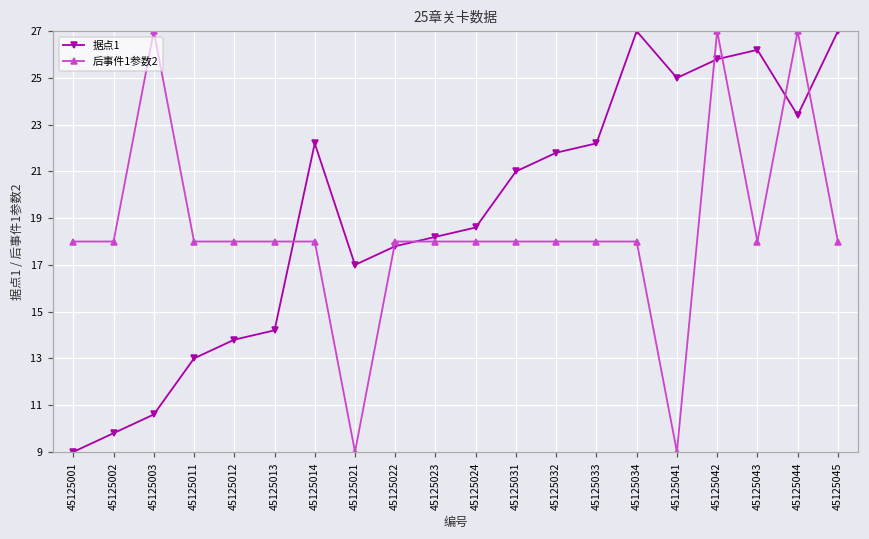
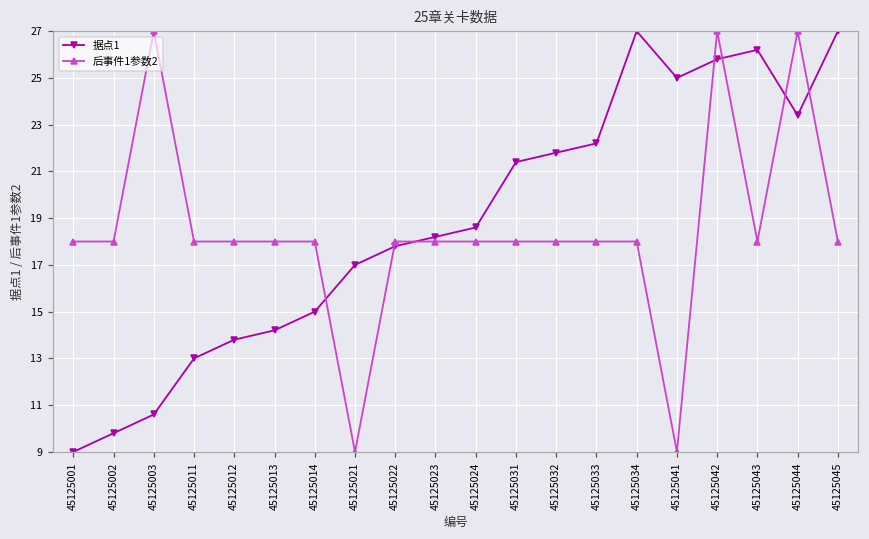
  {
    "据点1": {
      "45125001": 9.0,
      "45125002": 9.8,
      "45125003": 10.6,
      "45125011": 13.0,
      "45125012": 13.8,
      "45125013": 14.2,
-     "45125014": 22.2,
+     "45125014": 15.0,
      "45125021": 17.0,
      "45125022": 17.8,
      "45125023": 18.2,
      "45125024": 18.6,
-     "45125031": 21.0,
+     "45125031": 21.4,
      "45125032": 21.8,
      "45125033": 22.2,
      "45125034": 27.0,
      "45125041": 25.0,
      "45125042": 25.8,
      "45125043": 26.2,
      "45125044": 23.4,
      "45125045": 27.0
    },
    "后事件1参数2": {
      "45125001": 18.0,
      "45125002": 18.0,
      "45125003": 27.0,
      "45125011": 18.0,
      "45125012": 18.0,
      "45125013": 18.0,
      "45125014": 18.0,
      "45125021": 9.0,
      "45125022": 18.0,
      "45125023": 18.0,
      "45125024": 18.0,
      "45125031": 18.0,
      "45125032": 18.0,
      "45125033": 18.0,
      "45125034": 18.0,
      "45125041": 9.0,
      "45125042": 27.0,
      "45125043": 18.0,
      "45125044": 27.0,
      "45125045": 18.0
    }
  }
